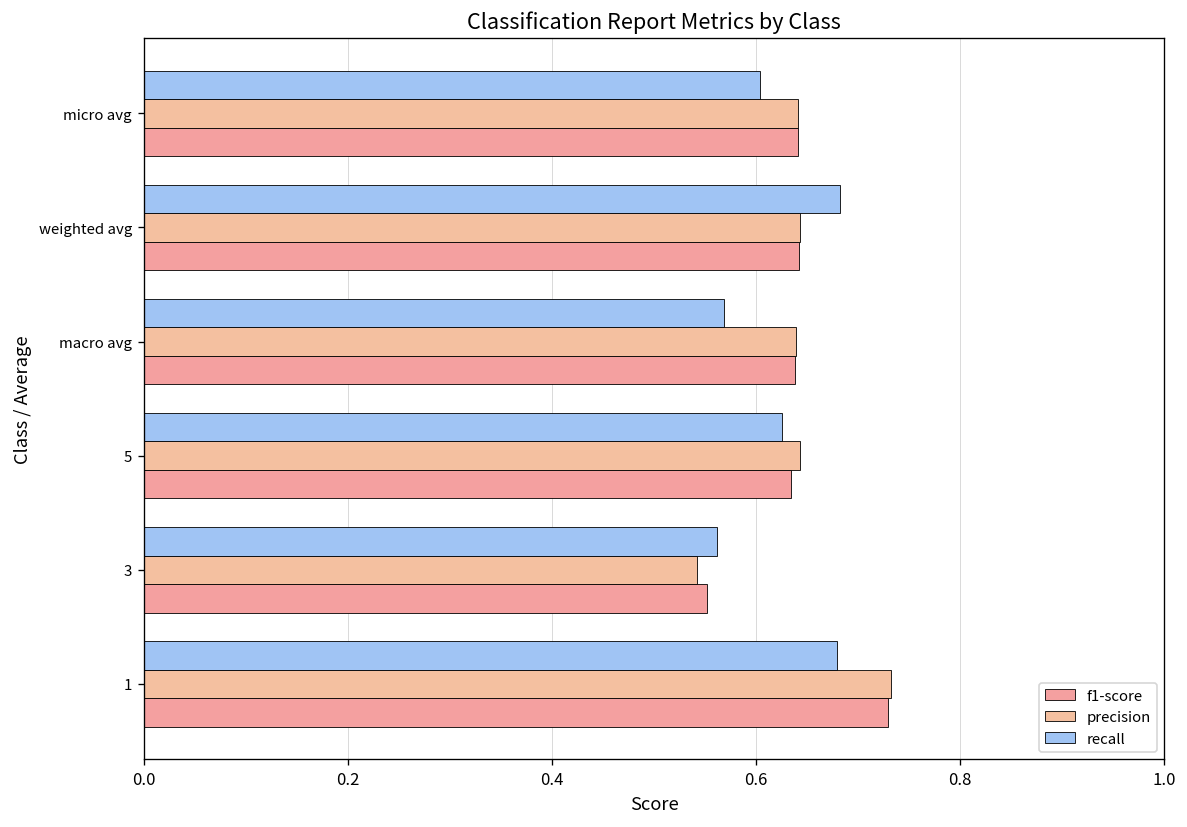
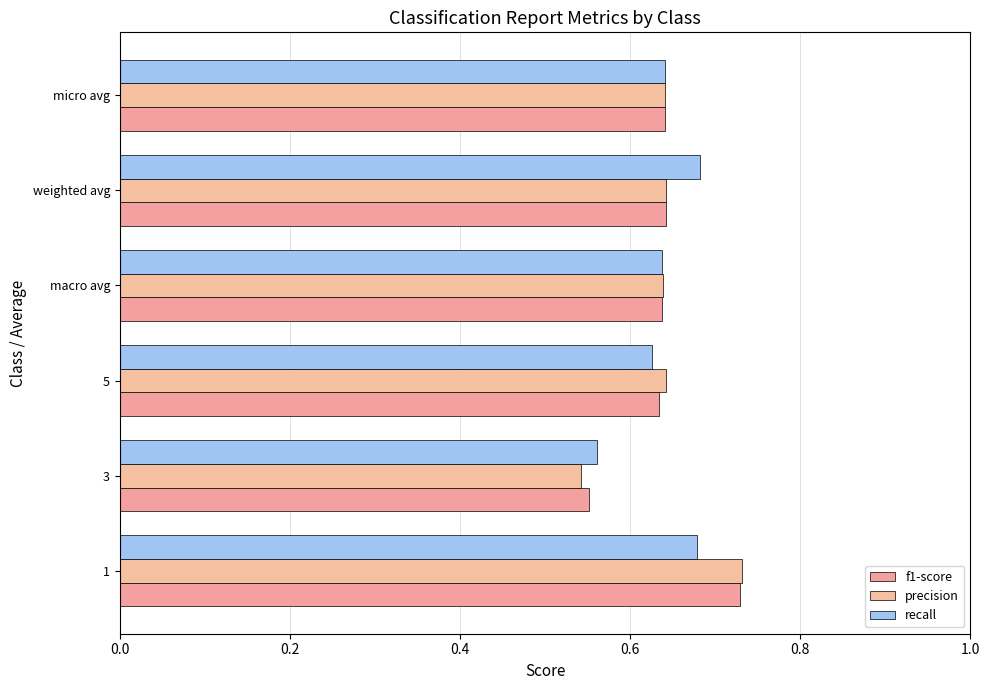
  {
    "recall": {
-     "micro avg": 0.60,
+     "micro avg": 0.64,
      "weighted avg": 0.68,
-     "macro avg": 0.57,
+     "macro avg": 0.64,
      "5": 0.63,
      "3": 0.56,
      "1": 0.68
    }
  }
